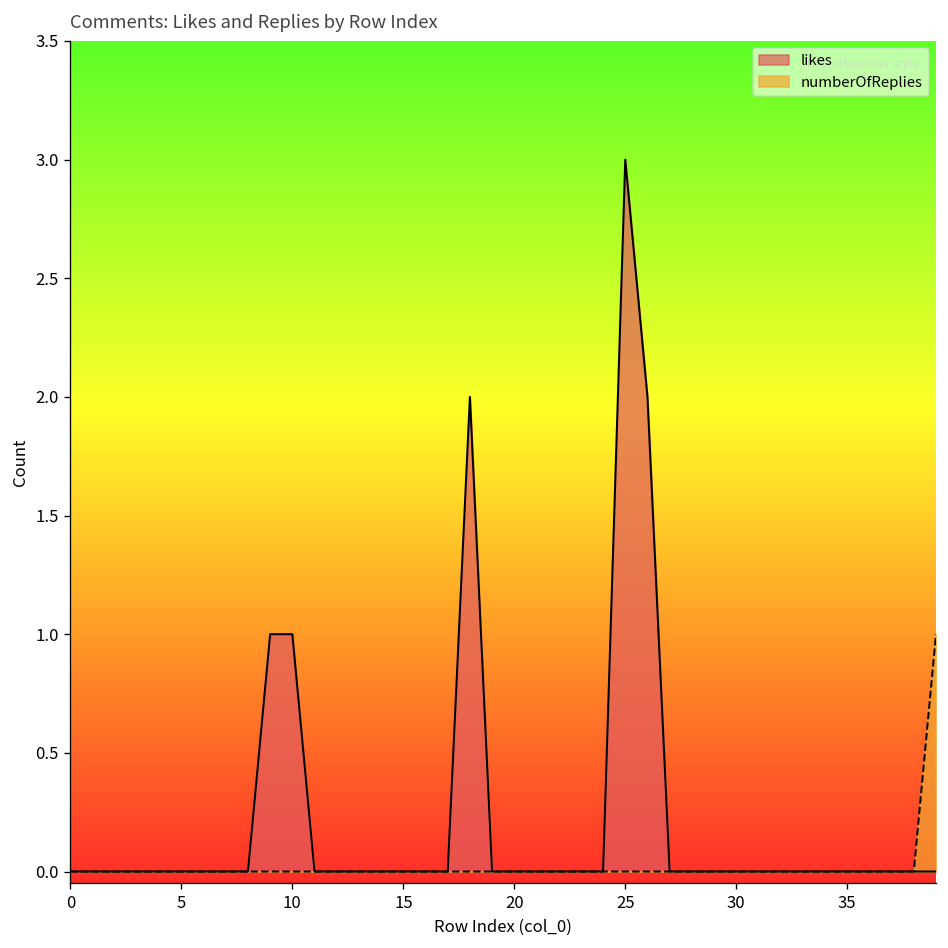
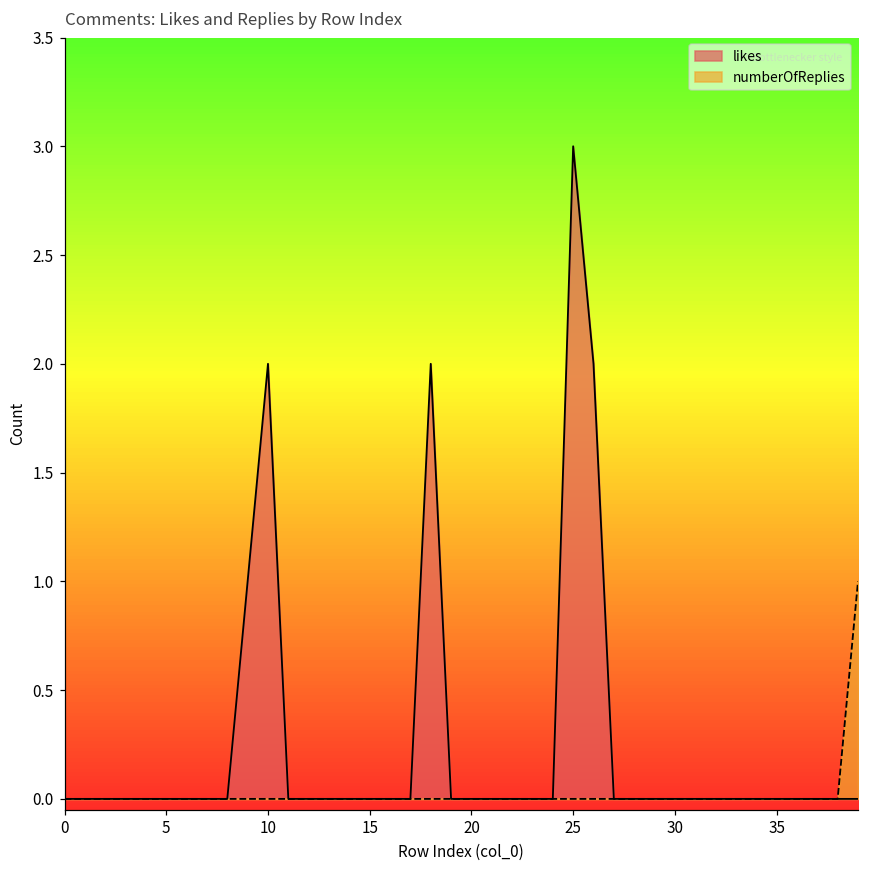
  {
    "likes": {
-     "10": 1,
+     "10": 2,
      "25": 3
    },
    "numberOfReplies": {
      "10": 0,
      "25": 0
    }
  }
